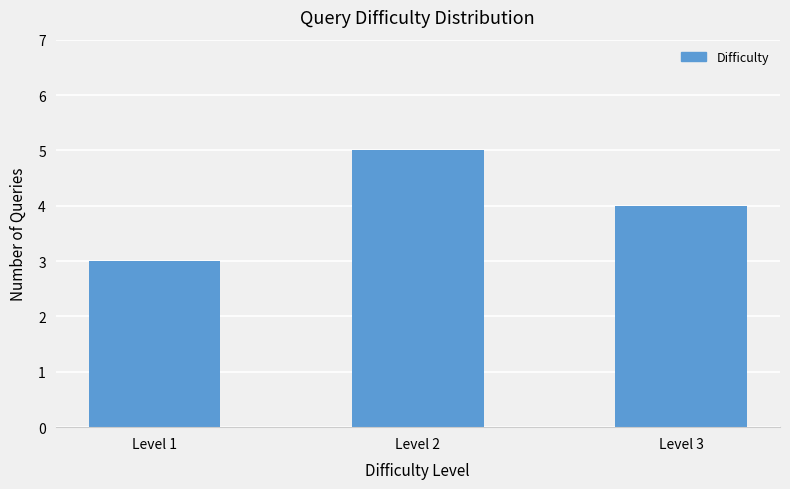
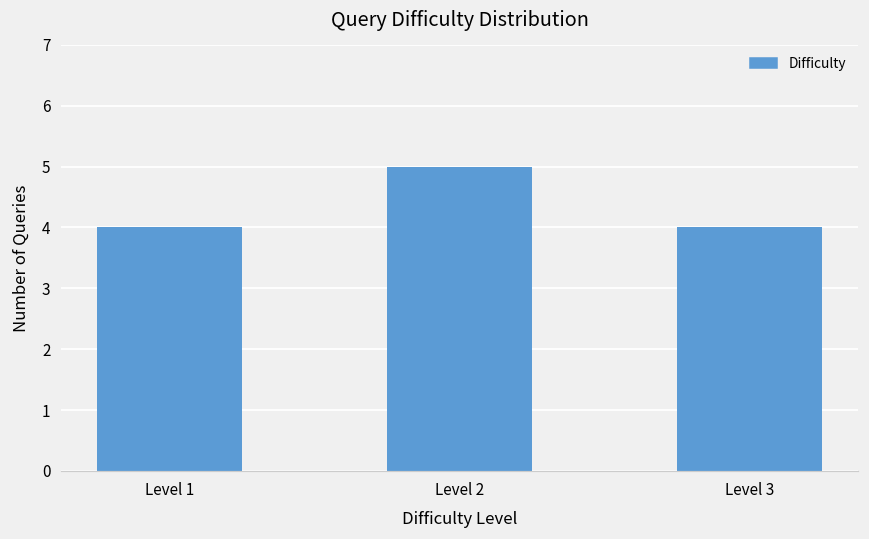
  {
-   "Level 1": 3,
+   "Level 1": 4,
    "Level 2": 5,
    "Level 3": 4
  }
